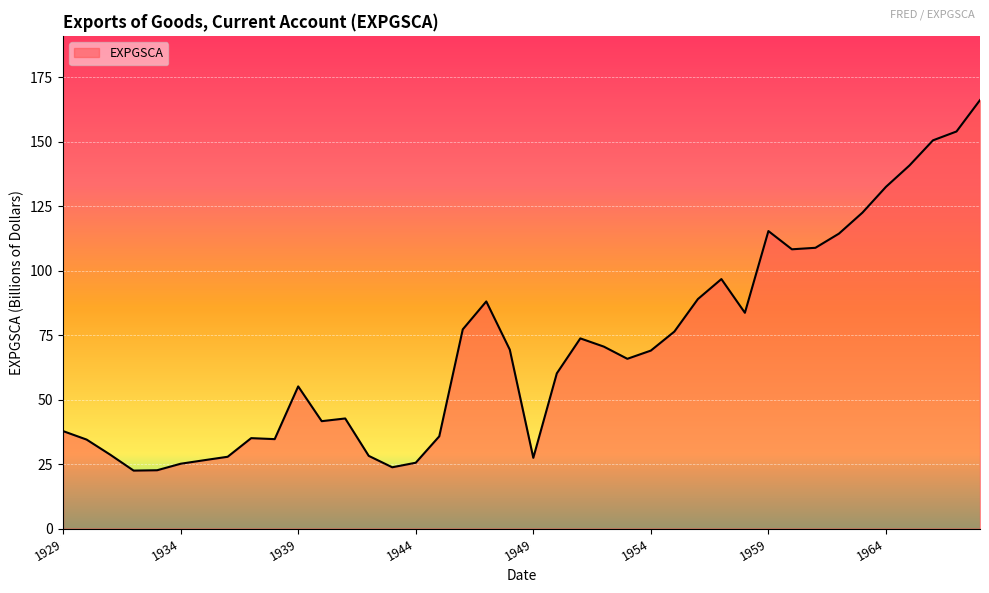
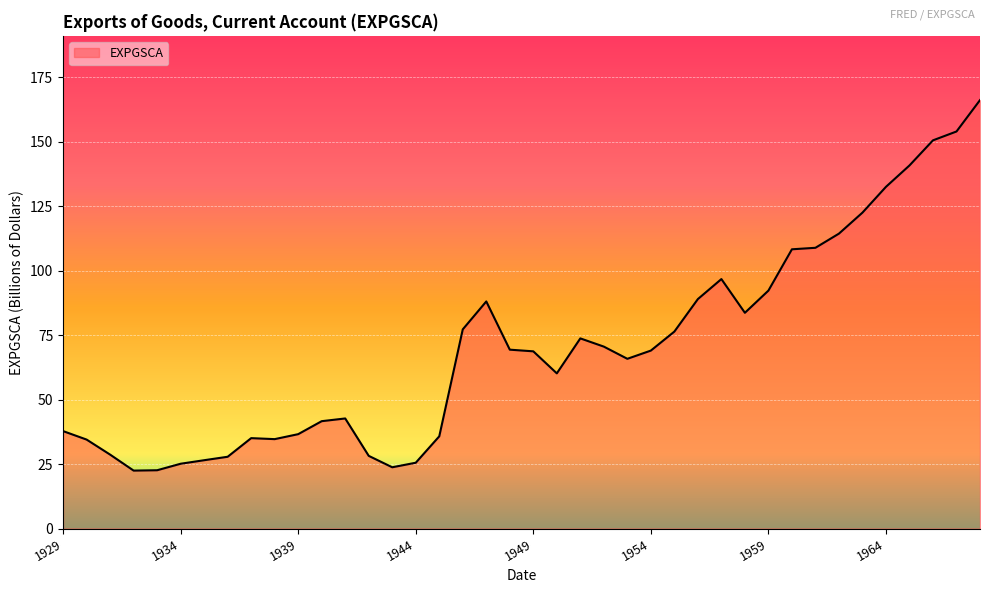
  {
    "1929": 38,
    "1934": 25,
-   "1939": 55,
+   "1939": 37,
    "1944": 26,
-   "1949": 27,
+   "1949": 69,
    "1954": 69,
-   "1959": 115,
+   "1959": 92,
    "1964": 132
  }
